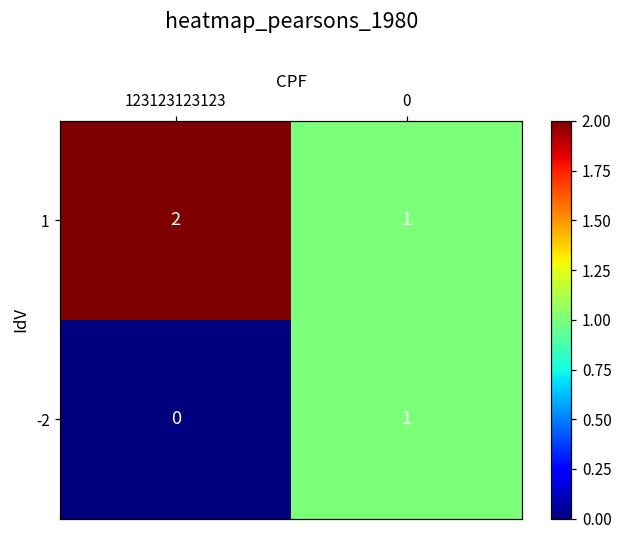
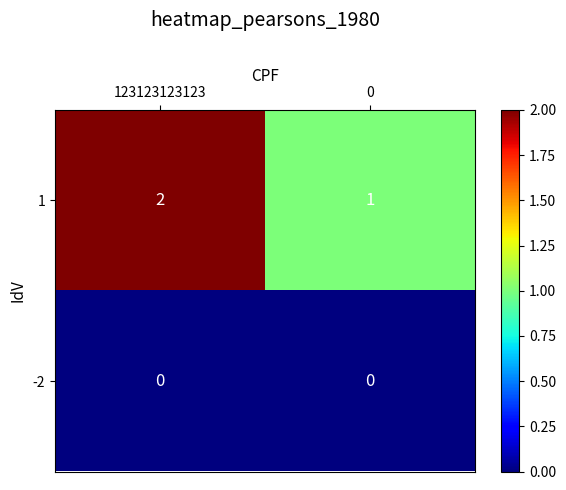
  {
    "1": {
      "123123123123": 2,
      "0": 1
    },
    "-2": {
      "123123123123": 0,
-     "0": 1
+     "0": 0
    }
  }
